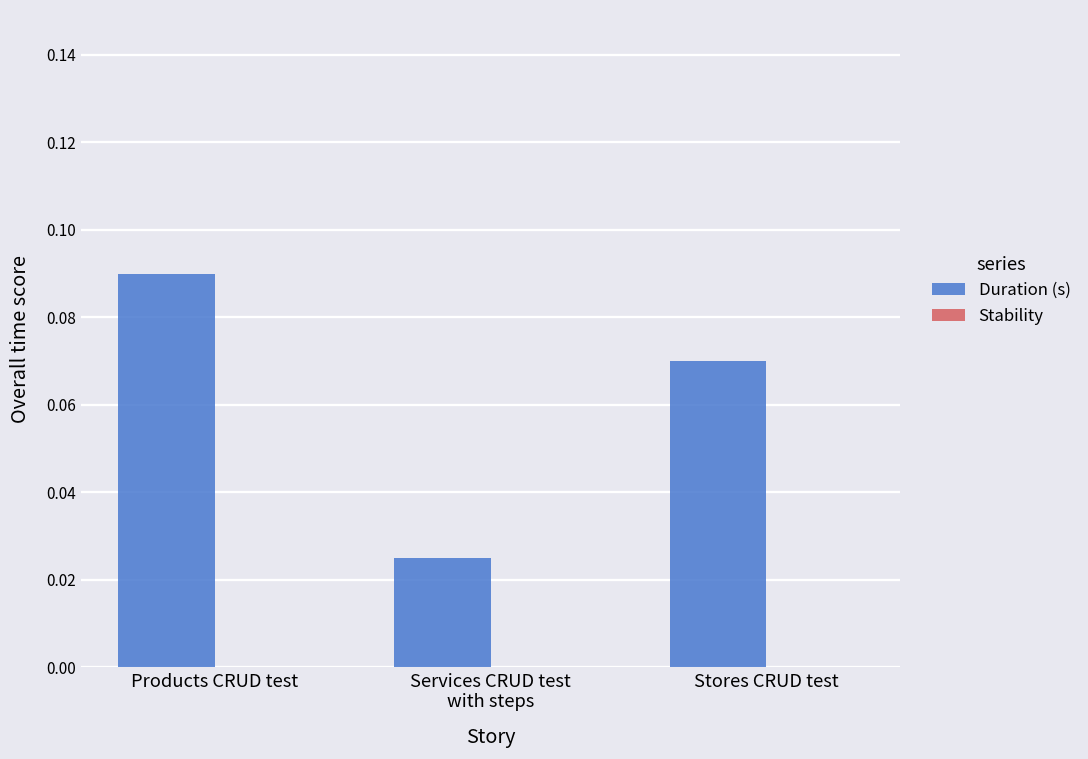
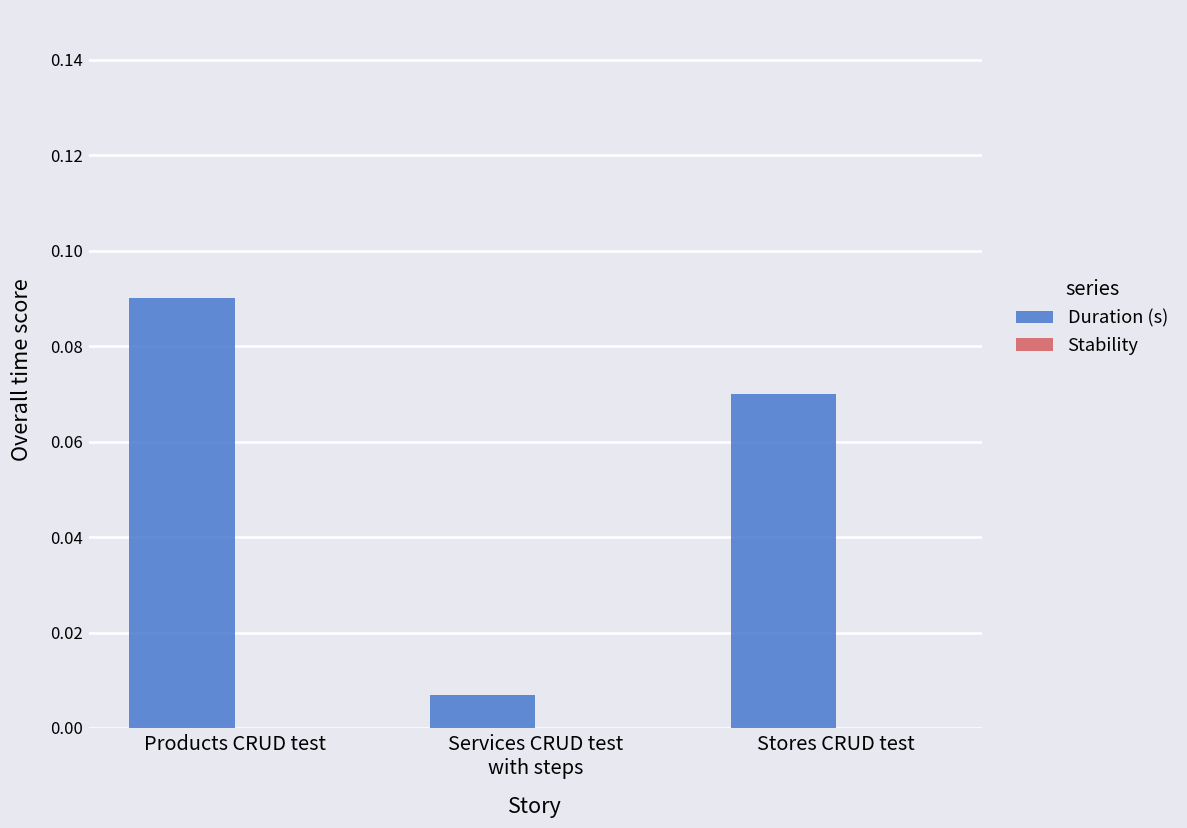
  {
    "Duration (s)": {
      "Products CRUD test": 0.090,
-     "Services CRUD test with steps": 0.025,
+     "Services CRUD test with steps": 0.007,
      "Stores CRUD test": 0.070
    },
    "Stability": {
      "Products CRUD test": 0.000,
      "Services CRUD test with steps": 0.000,
      "Stores CRUD test": 0.000
    }
  }
